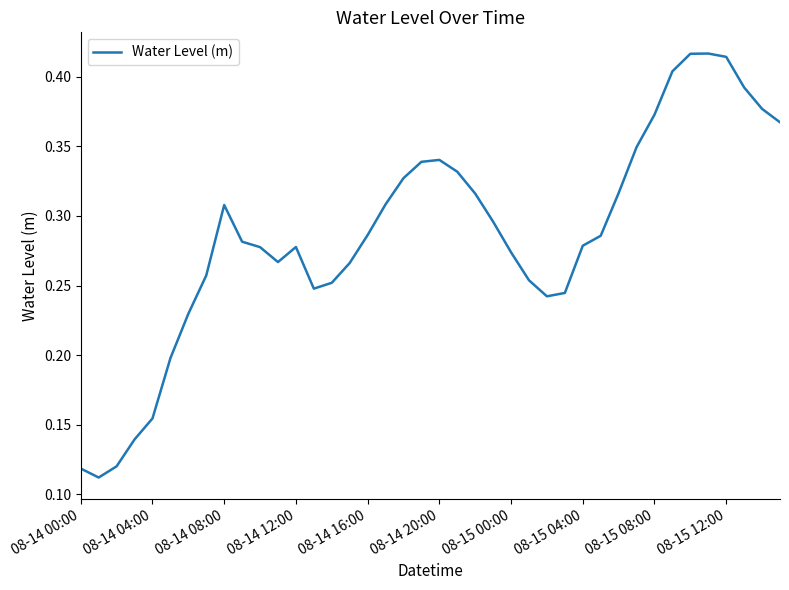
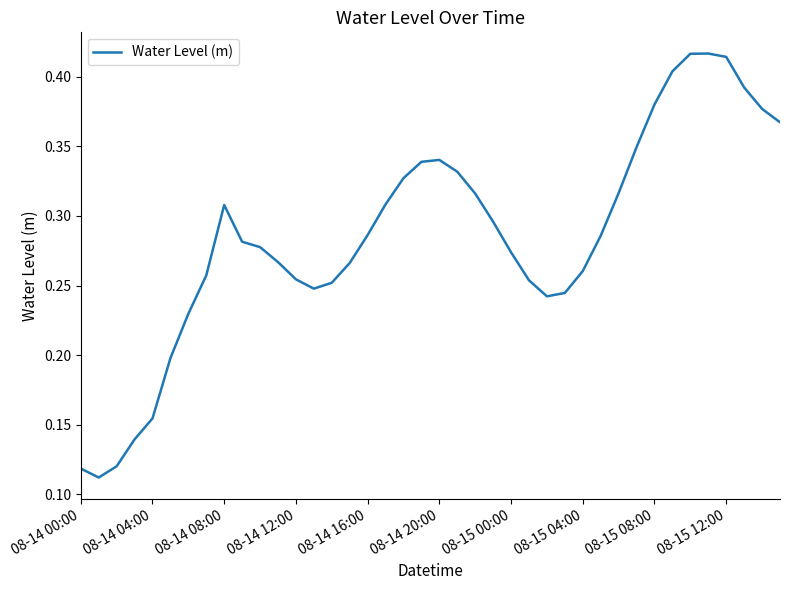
  {
    "08-14 00:00": 0.118,
    "08-14 04:00": 0.154,
    "08-14 08:00": 0.308,
-   "08-14 12:00": 0.278,
+   "08-14 12:00": 0.254,
    "08-14 16:00": 0.286,
    "08-14 20:00": 0.340,
    "08-15 00:00": 0.274,
-   "08-15 04:00": 0.279,
-   "08-15 08:00": 0.373,
+   "08-15 04:00": 0.260,
+   "08-15 08:00": 0.380,
    "08-15 12:00": 0.414
  }
